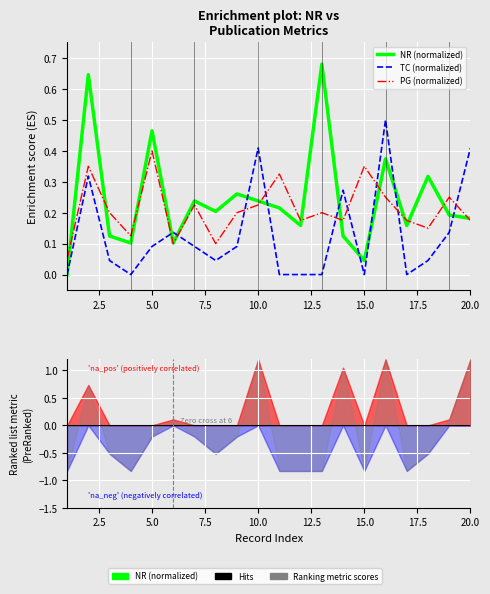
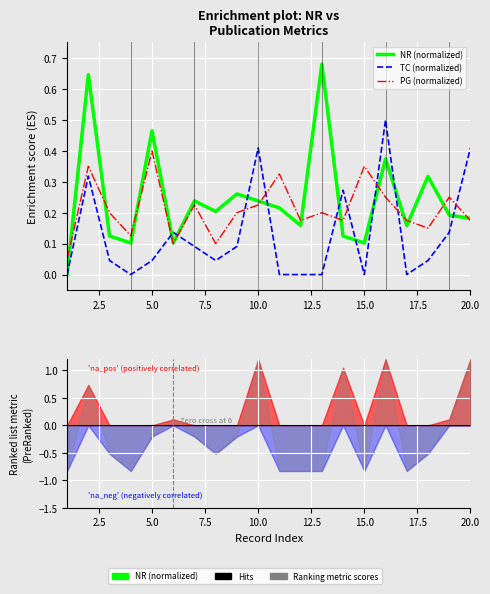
  {
    "Enrichment plot: NR vs Publication Metrics": {
      "NR (normalized)": {
        "5.0": 0.46,
        "10.0": 0.24,
-       "15.0": 0.05
+       "15.0": 0.10
      },
      "TC (normalized)": {
-       "5.0": 0.09,
+       "5.0": 0.05,
        "10.0": 0.41,
        "15.0": 0.00,
        "20.0": 0.41
      },
      "PG (normalized)": {
        "5.0": 0.40,
        "10.0": 0.23,
        "15.0": 0.35
      }
    }
  }
